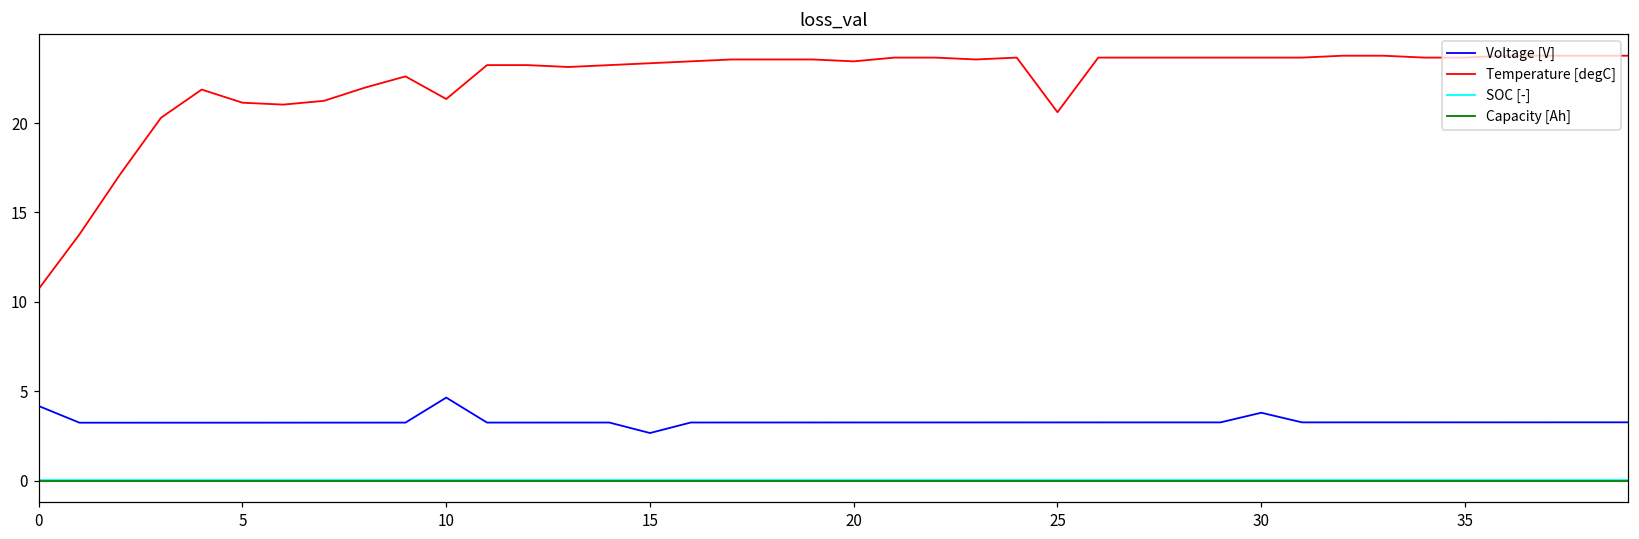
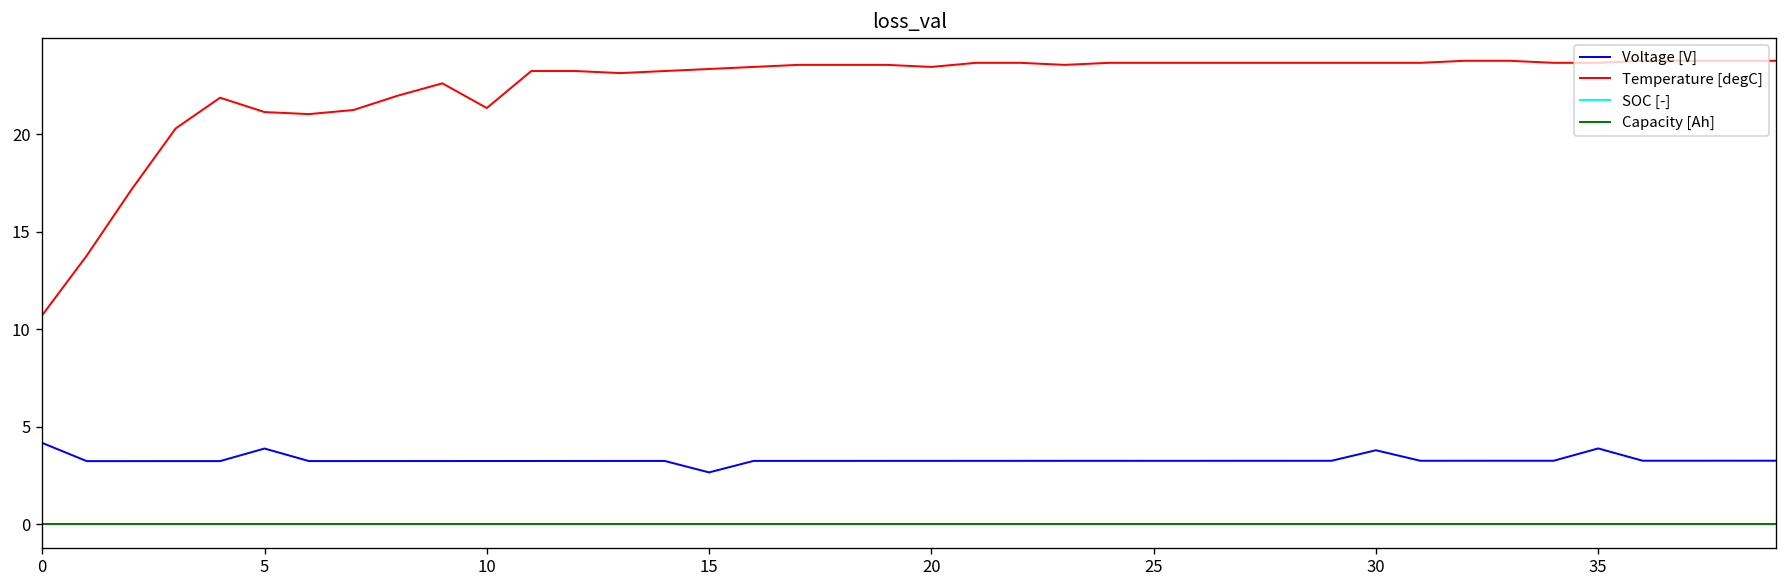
  {
    "Voltage [V]": {
      "0": 4.2,
-     "5": 3.2,
-     "10": 4.6,
+     "5": 3.9,
+     "10": 3.2,
      "15": 2.7,
      "20": 3.3,
      "25": 3.3,
      "30": 3.8,
-     "35": 3.3
+     "35": 3.9
    },
    "Temperature [degC]": {
      "0": 10.7,
      "5": 21.1,
      "10": 21.3,
      "15": 23.3,
      "20": 23.5,
-     "25": 20.6,
+     "25": 23.7,
      "30": 23.7
    },
    "Capacity [Ah]": {
      "0": 0.0,
      "5": 0.0,
      "10": 0.0,
      "15": 0.0,
      "20": 0.0,
      "25": 0.0,
      "30": 0.0,
      "35": 0.0
    }
  }
